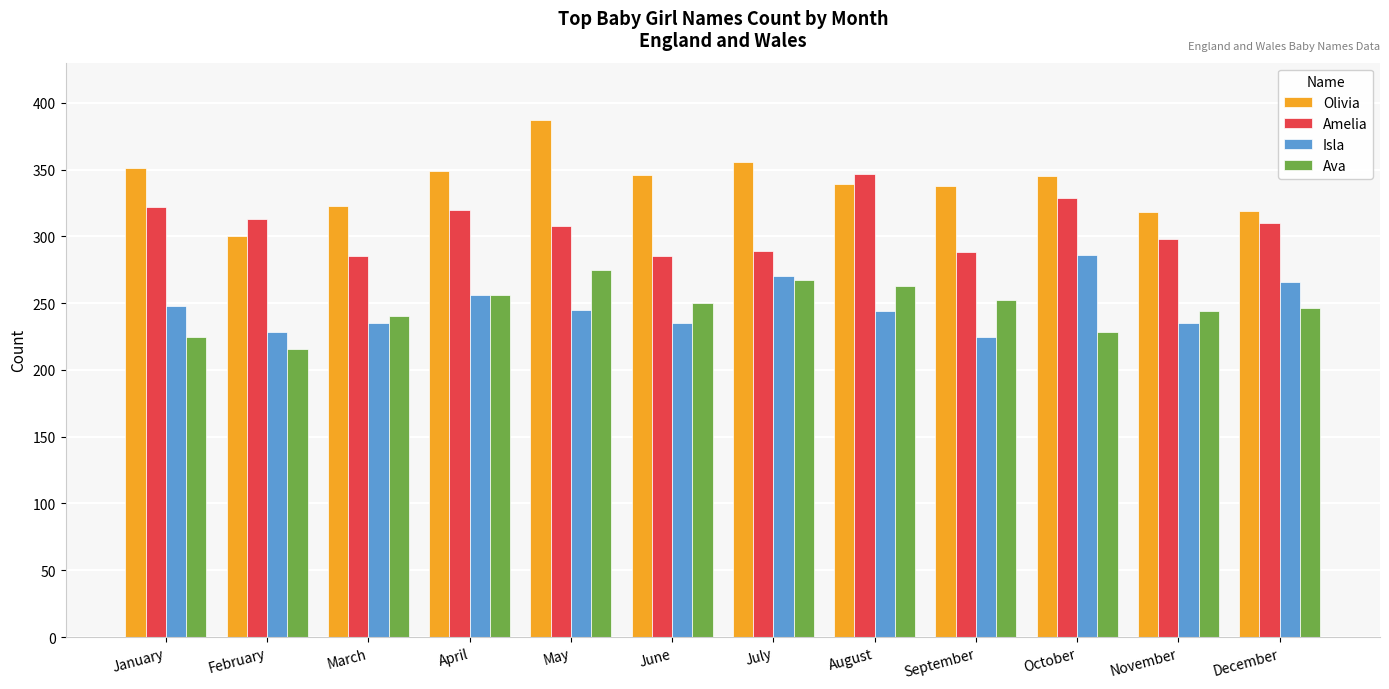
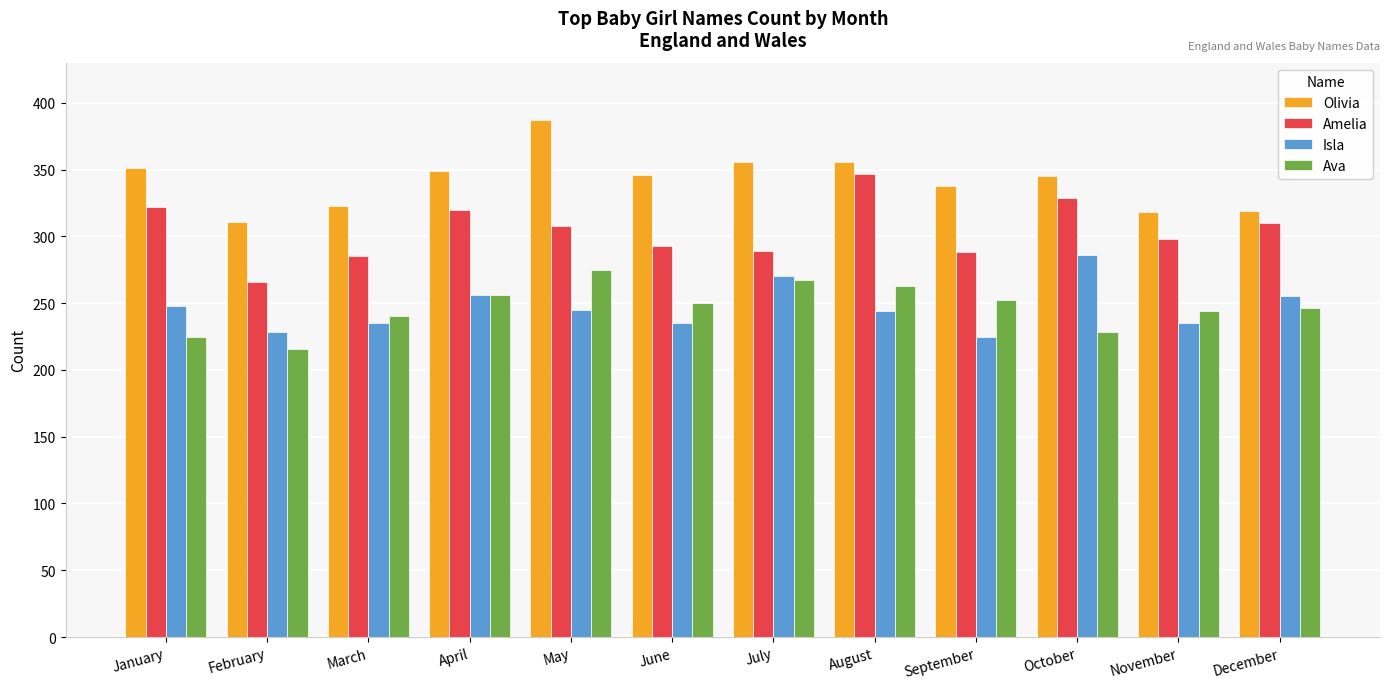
  {
    "Olivia": {
      "January": 351,
-     "February": 300,
+     "February": 311,
      "March": 323,
      "April": 349,
      "May": 387,
      "June": 346,
      "July": 356,
-     "August": 339,
+     "August": 356,
      "September": 338,
      "October": 345,
      "November": 318,
      "December": 319
    },
    "Amelia": {
      "January": 322,
-     "February": 313,
+     "February": 266,
      "March": 285,
      "April": 320,
      "May": 308,
-     "June": 285,
+     "June": 293,
      "July": 289,
      "August": 347,
      "September": 288,
      "October": 329,
      "November": 298,
      "December": 310
    },
    "Isla": {
      "January": 248,
      "February": 228,
      "March": 235,
      "April": 256,
      "May": 245,
      "June": 235,
      "July": 270,
      "August": 244,
      "September": 225,
      "October": 286,
      "November": 235,
-     "December": 266
+     "December": 255
    },
    "Ava": {
      "January": 225,
      "February": 216,
      "March": 240,
      "April": 256,
      "May": 275,
      "June": 250,
      "July": 267,
      "August": 263,
      "September": 252,
      "October": 228,
      "November": 244,
      "December": 246
    }
  }
